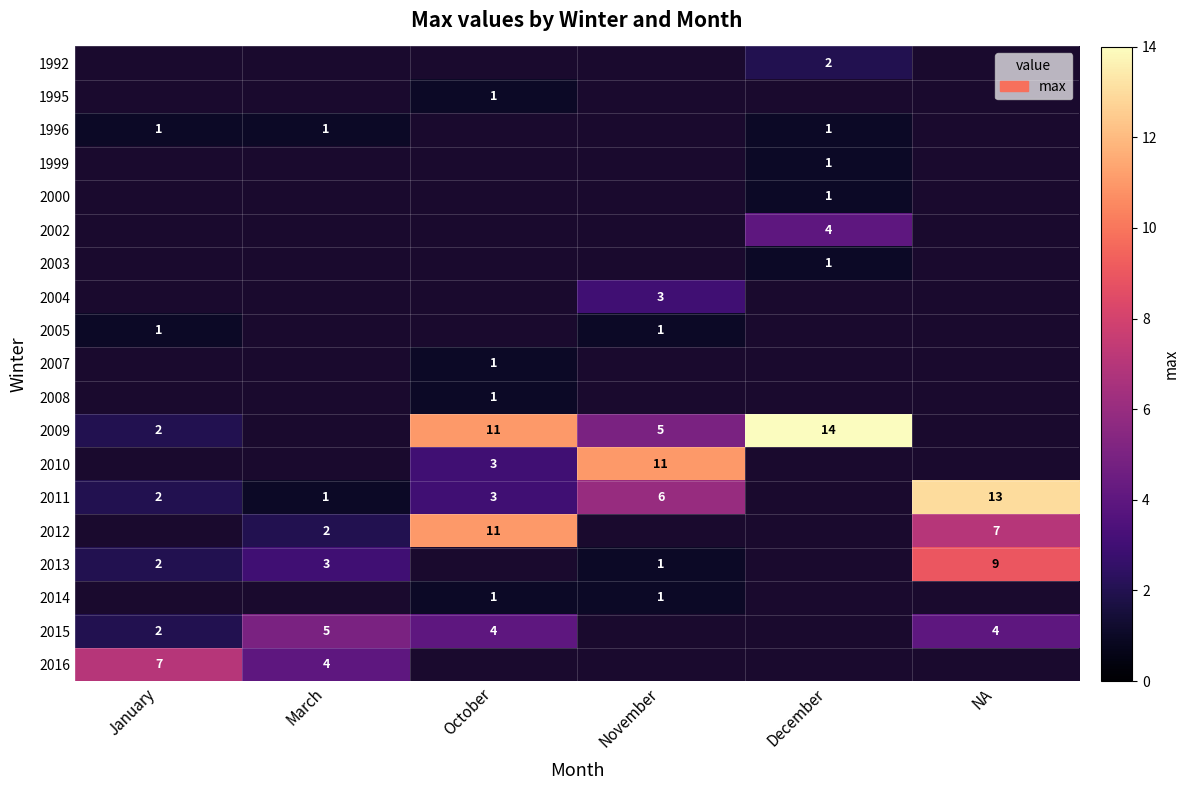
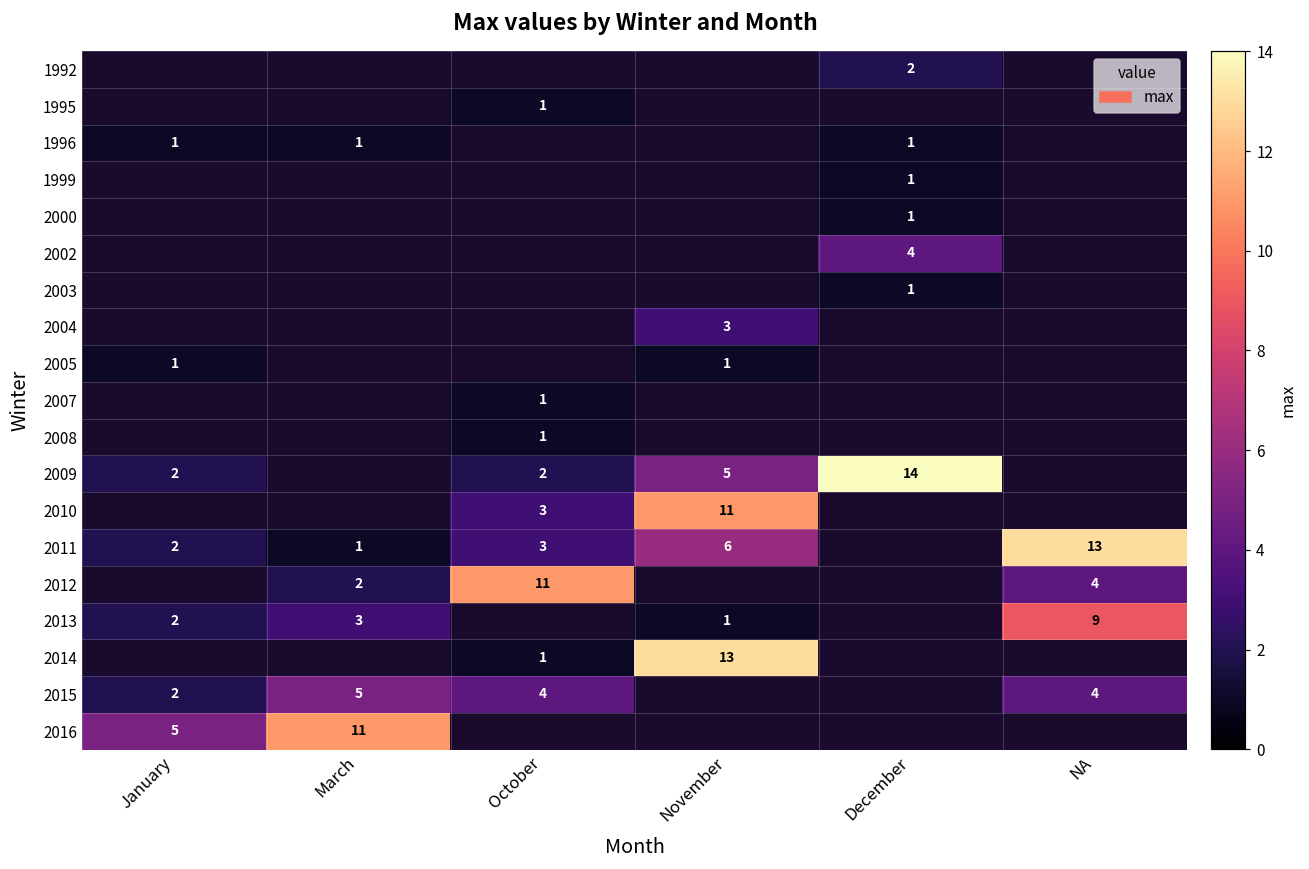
  {
    "1992": {
      "December": 2
    },
    "1995": {
      "October": 1
    },
    "1996": {
      "January": 1,
      "March": 1,
      "December": 1
    },
    "1999": {
      "December": 1
    },
    "2000": {
      "December": 1
    },
    "2002": {
      "December": 4
    },
    "2003": {
      "December": 1
    },
    "2004": {
      "November": 3
    },
    "2005": {
      "January": 1,
      "November": 1
    },
    "2007": {
      "October": 1
    },
    "2008": {
      "October": 1
    },
    "2009": {
      "January": 2,
-     "October": 11,
+     "October": 2,
      "November": 5,
      "December": 14
    },
    "2010": {
      "October": 3,
      "November": 11
    },
    "2011": {
      "January": 2,
      "March": 1,
      "October": 3,
      "November": 6,
      "NA": 13
    },
    "2012": {
      "March": 2,
      "October": 11,
-     "NA": 7
+     "NA": 4
    },
    "2013": {
      "January": 2,
      "March": 3,
      "November": 1,
      "NA": 9
    },
    "2014": {
      "October": 1,
-     "November": 1
+     "November": 13
    },
    "2015": {
      "January": 2,
      "March": 5,
      "October": 4,
      "NA": 4
    },
    "2016": {
-     "January": 7,
-     "March": 4
+     "January": 5,
+     "March": 11
    }
  }
